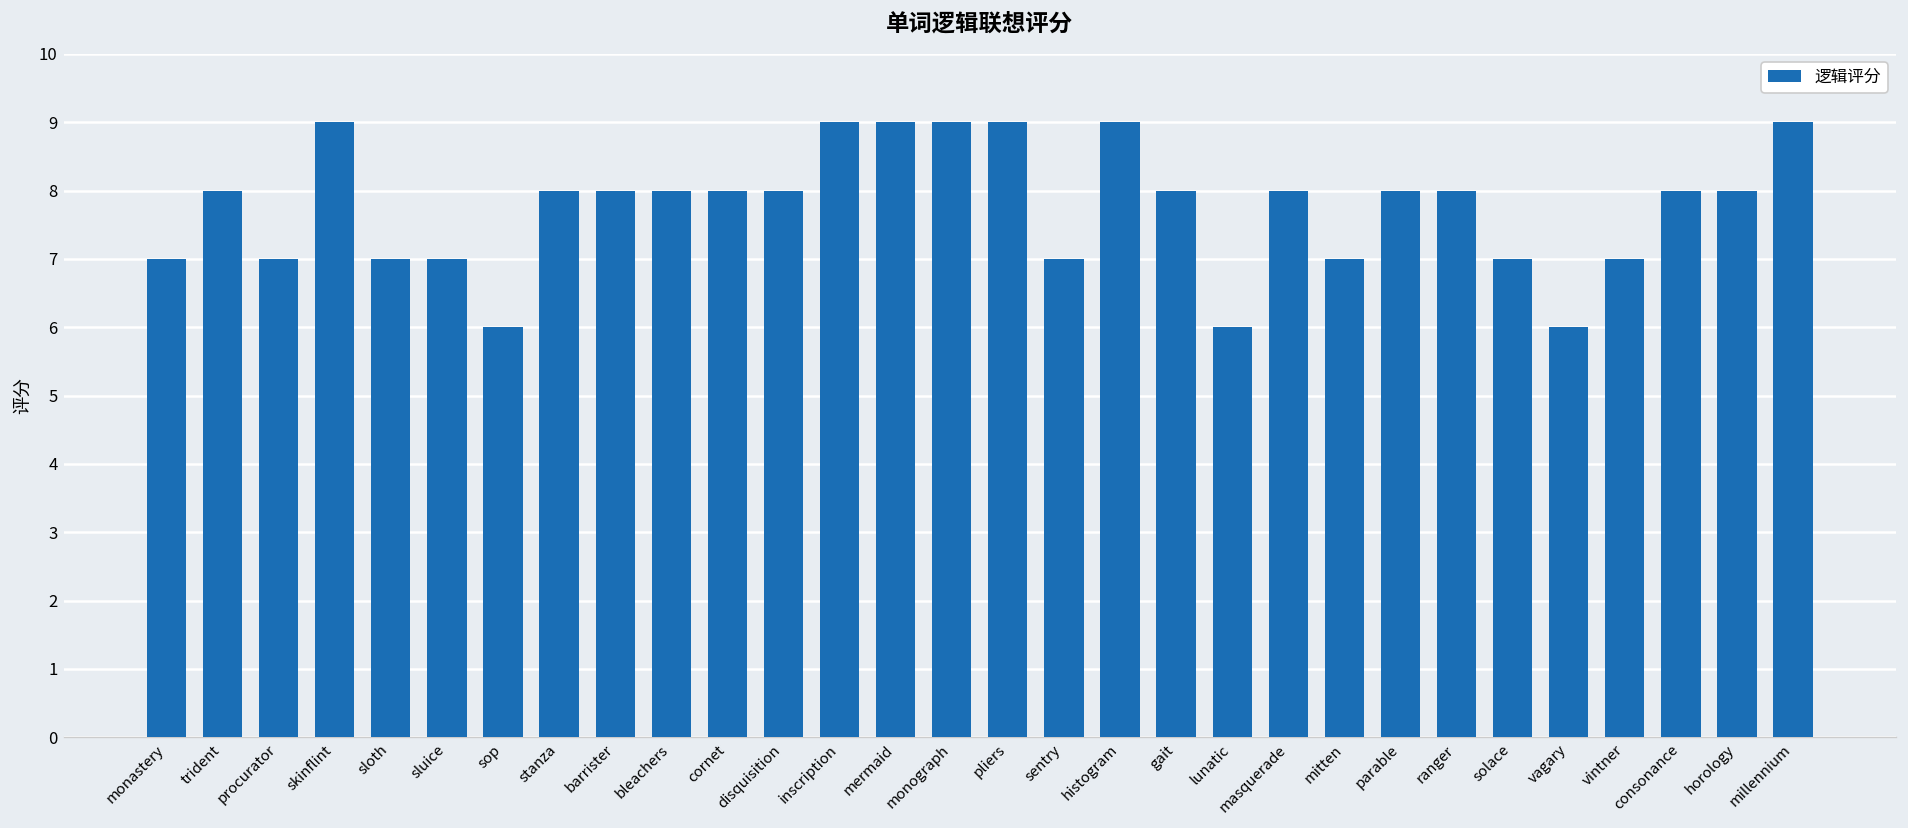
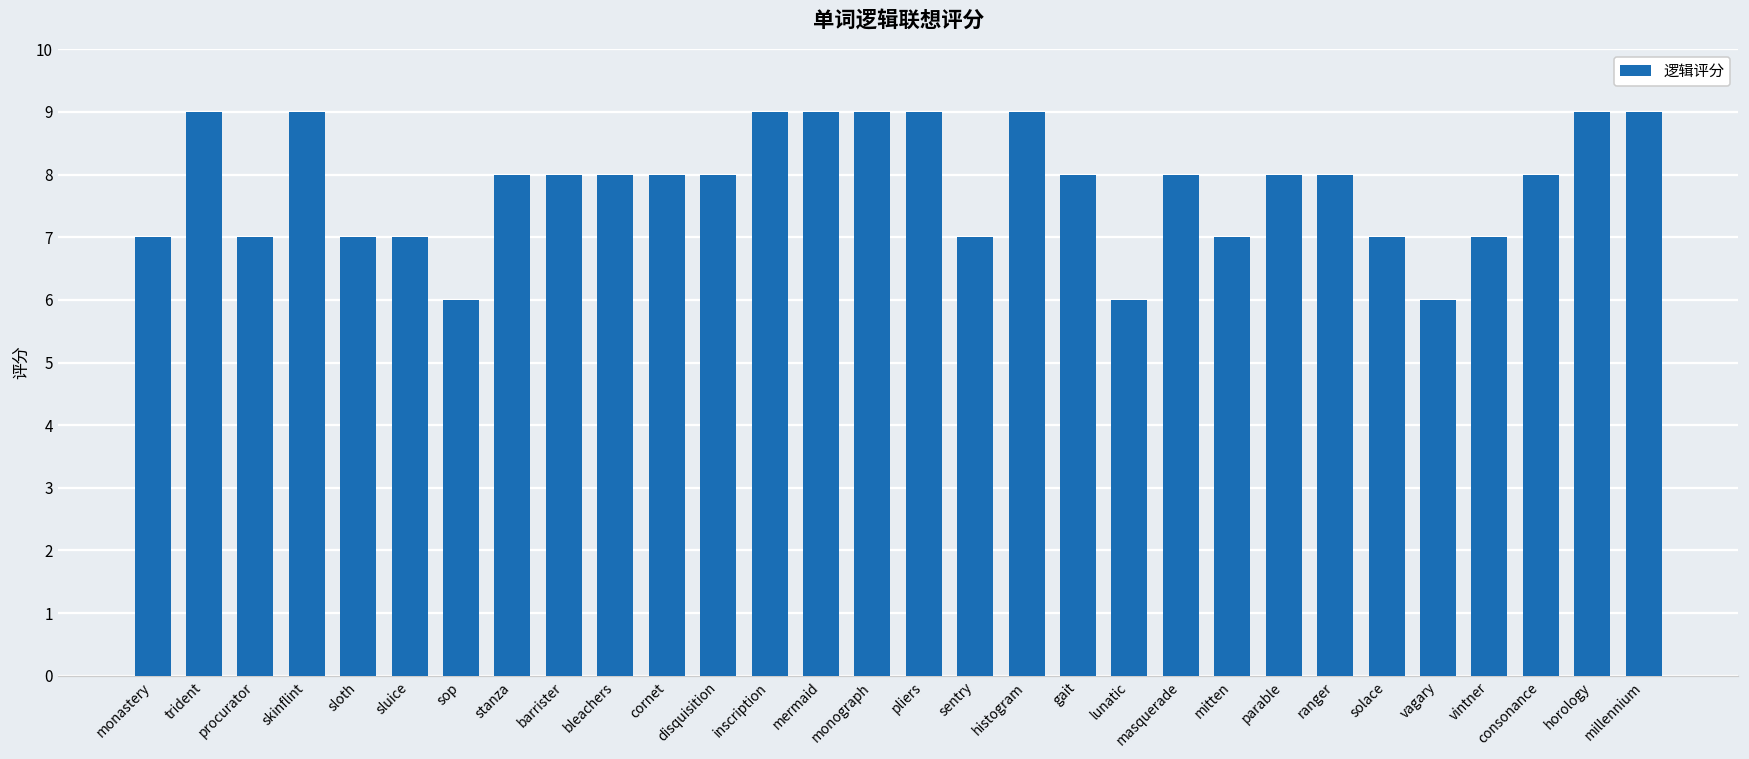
  {
    "monastery": 7,
-   "trident": 8,
+   "trident": 9,
    "procurator": 7,
    "skinflint": 9,
    "sloth": 7,
    "sluice": 7,
    "sop": 6,
    "stanza": 8,
    "barrister": 8,
    "bleachers": 8,
    "cornet": 8,
    "disquisition": 8,
    "inscription": 9,
    "mermaid": 9,
    "monograph": 9,
    "pliers": 9,
    "sentry": 7,
    "histogram": 9,
    "gait": 8,
    "lunatic": 6,
    "masquerade": 8,
    "mitten": 7,
    "parable": 8,
    "ranger": 8,
    "solace": 7,
    "vagary": 6,
    "vintner": 7,
    "consonance": 8,
-   "horology": 8,
+   "horology": 9,
    "millennium": 9
  }
